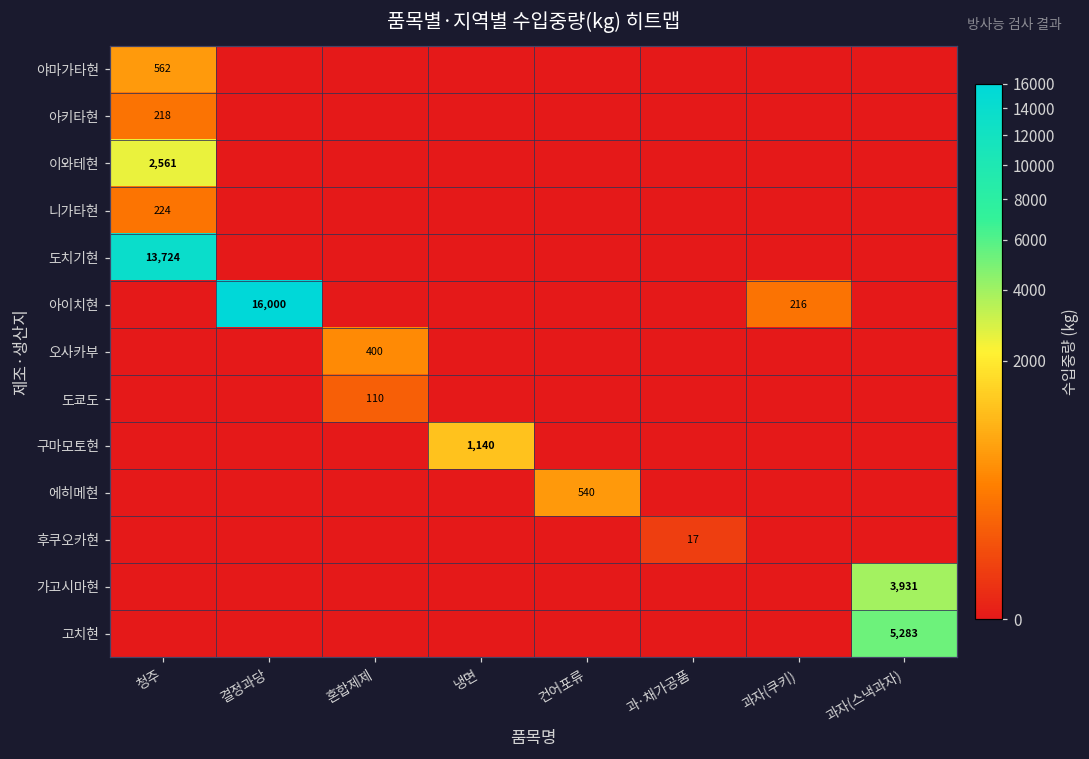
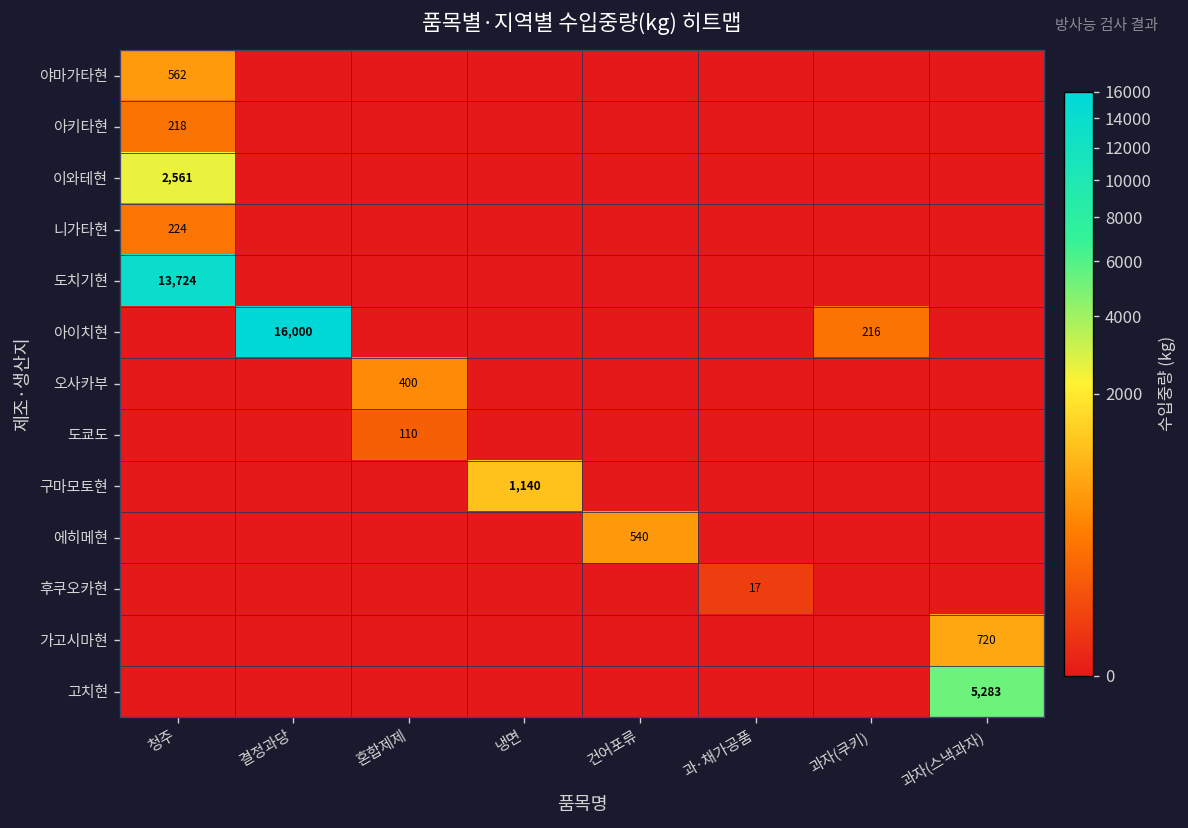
  {
    "야마가타현": {
      "청주": "562"
    },
    "아키타현": {
      "청주": "218"
    },
    "이와테현": {
      "청주": "2,561"
    },
    "니가타현": {
      "청주": "224"
    },
    "도치기현": {
      "청주": "13,724"
    },
    "아이치현": {
      "결정과당": "16,000",
      "과자(쿠키)": "216"
    },
    "오사카부": {
      "혼합제제": "400"
    },
    "도쿄도": {
      "혼합제제": "110"
    },
    "구마모토현": {
      "냉면": "1,140"
    },
    "에히메현": {
      "건어포류": "540"
    },
    "후쿠오카현": {
      "과·채가공품": "17"
    },
    "가고시마현": {
-     "과자(스낵과자)": "3,931"
+     "과자(스낵과자)": "720"
    },
    "고치현": {
      "과자(스낵과자)": "5,283"
    }
  }
